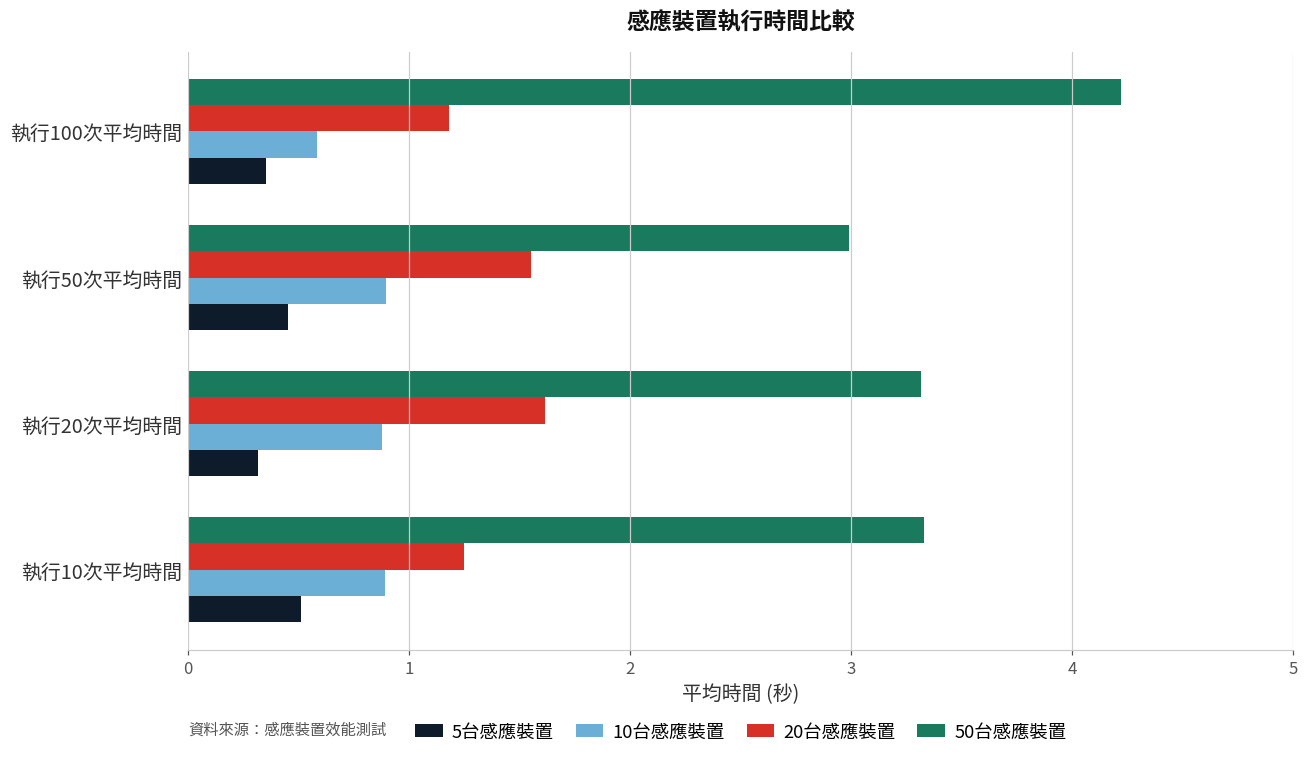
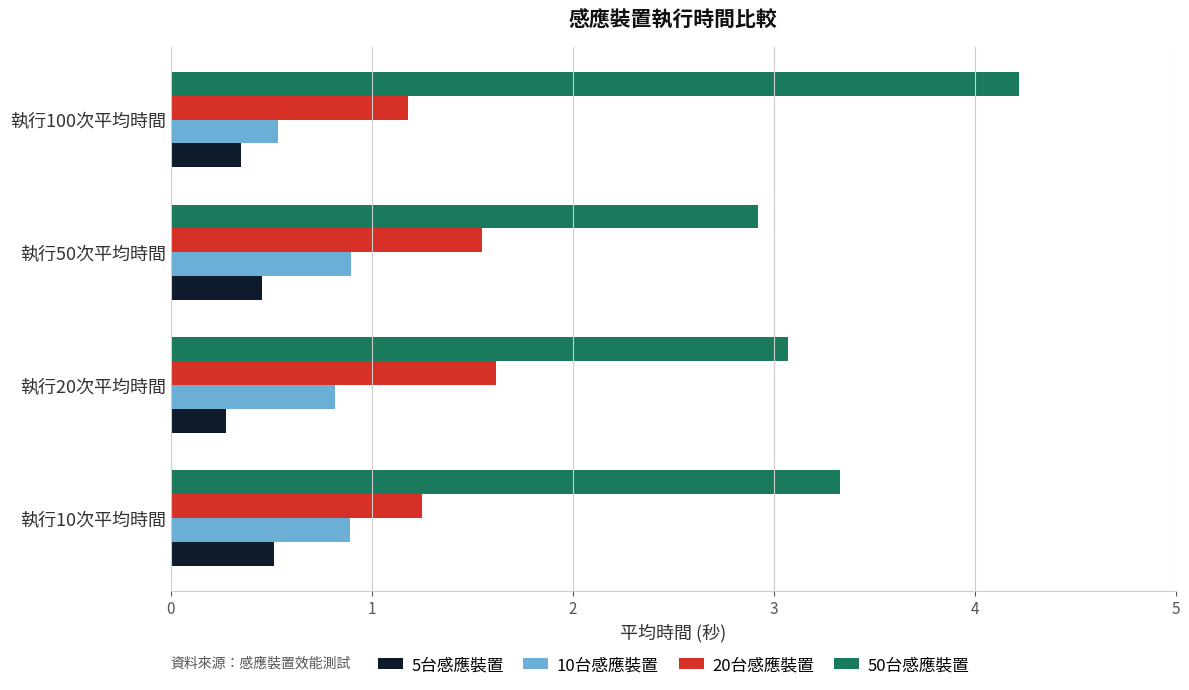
  {
    "5台感應裝置": {
      "執行100次平均時間": 0.35,
      "執行50次平均時間": 0.45,
-     "執行20次平均時間": 0.32,
+     "執行20次平均時間": 0.28,
      "執行10次平均時間": 0.51
    },
    "10台感應裝置": {
-     "執行100次平均時間": 0.59,
+     "執行100次平均時間": 0.53,
      "執行50次平均時間": 0.90,
-     "執行20次平均時間": 0.88,
+     "執行20次平均時間": 0.82,
      "執行10次平均時間": 0.89
    },
    "20台感應裝置": {
      "執行100次平均時間": 1.18,
      "執行50次平均時間": 1.55,
      "執行20次平均時間": 1.62,
      "執行10次平均時間": 1.25
    },
    "50台感應裝置": {
      "執行100次平均時間": 4.22,
-     "執行50次平均時間": 2.99,
-     "執行20次平均時間": 3.32,
+     "執行50次平均時間": 2.92,
+     "執行20次平均時間": 3.07,
      "執行10次平均時間": 3.33
    }
  }
